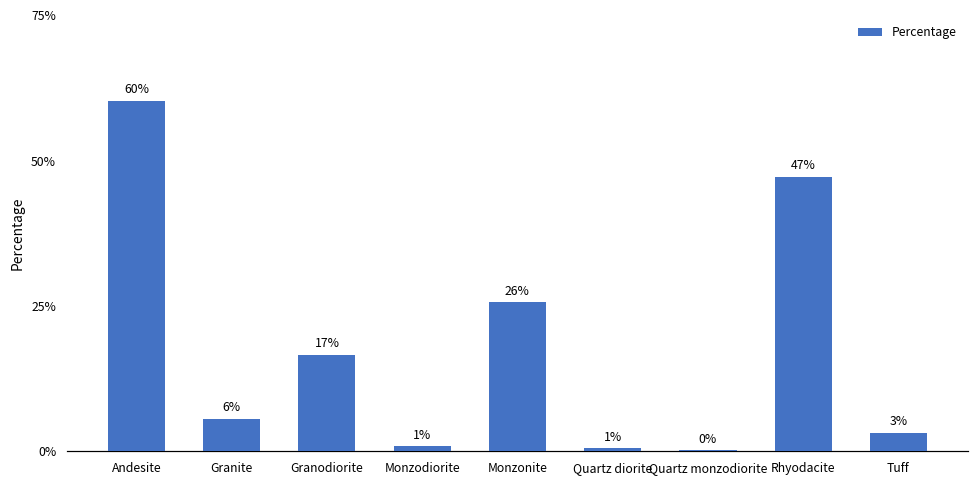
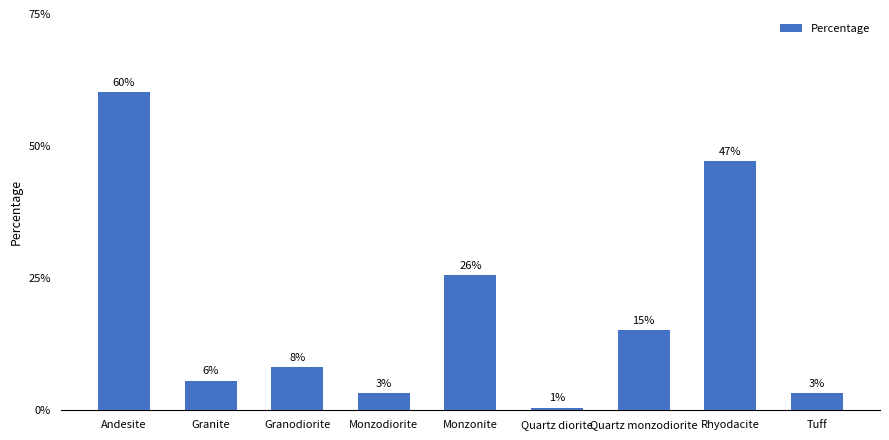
  {
    "Andesite": "60%",
    "Granite": "6%",
-   "Granodiorite": "17%",
-   "Monzodiorite": "1%",
+   "Granodiorite": "8%",
+   "Monzodiorite": "3%",
    "Monzonite": "26%",
    "Quartz diorite": "1%",
-   "Quartz monzodiorite": "0%",
+   "Quartz monzodiorite": "15%",
    "Rhyodacite": "47%",
    "Tuff": "3%"
  }
